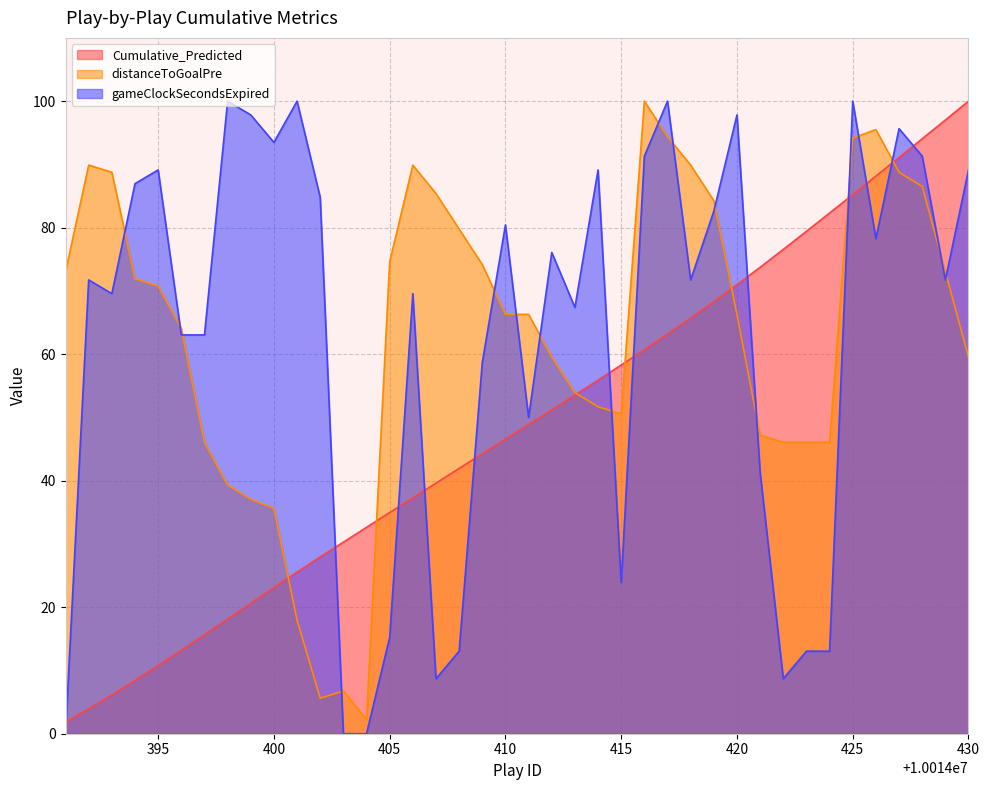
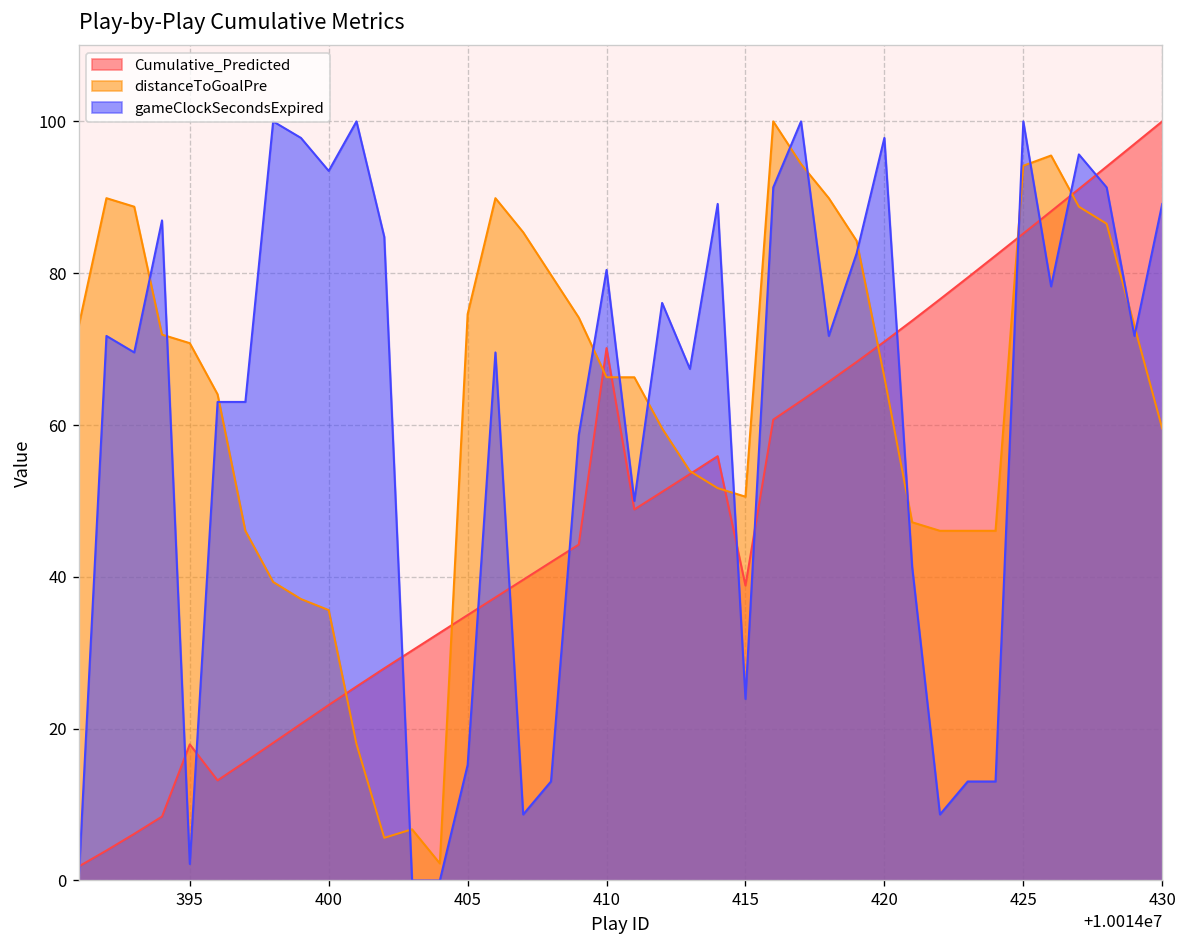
  {
    "Cumulative_Predicted": {
-     "395": 11,
+     "395": 18,
      "400": 23,
      "405": 35,
-     "410": 47,
-     "415": 58,
+     "410": 70,
+     "415": 39,
      "420": 71,
      "425": 85,
      "430": 100
    },
    "distanceToGoalPre": {
      "395": 71,
      "400": 36,
      "405": 75,
      "410": 66,
      "415": 51,
      "420": 66,
      "425": 94,
      "430": 60
    },
    "gameClockSecondsExpired": {
-     "395": 89,
+     "395": 2,
      "400": 93,
      "405": 15,
      "410": 80,
      "415": 24,
      "420": 98,
      "425": 100,
      "430": 89
    }
  }
